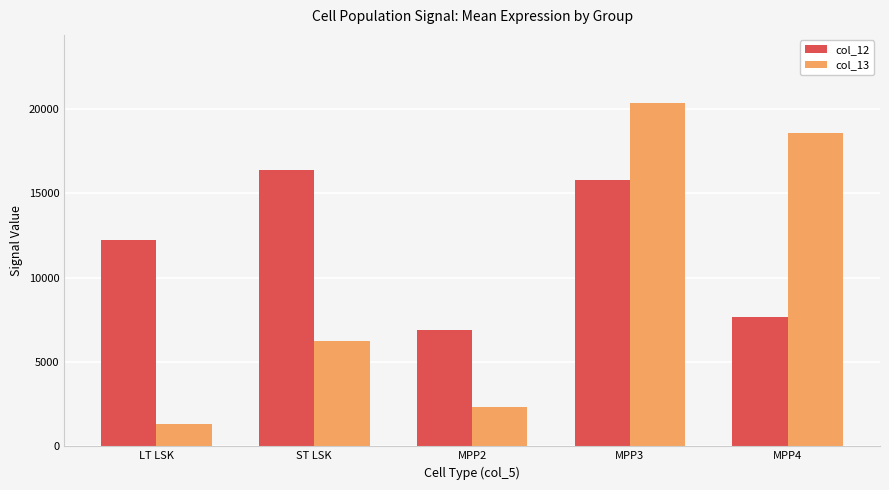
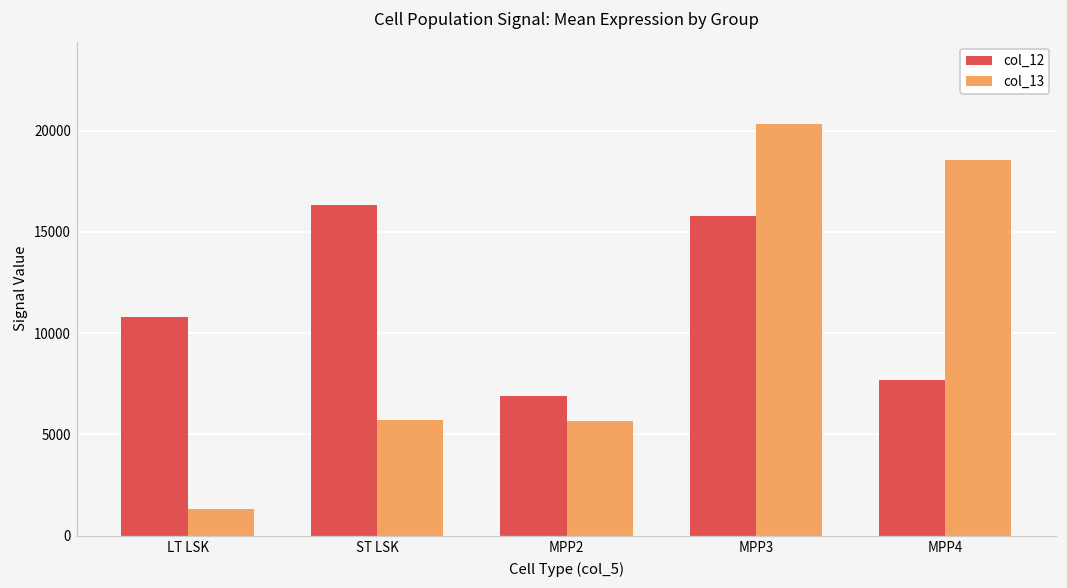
  {
    "col_12": {
-     "LT LSK": 12200,
+     "LT LSK": 10800,
      "ST LSK": 16300,
      "MPP2": 6900,
      "MPP3": 15800,
      "MPP4": 7700
    },
    "col_13": {
      "LT LSK": 1300,
-     "ST LSK": 6200,
-     "MPP2": 2300,
+     "ST LSK": 5700,
+     "MPP2": 5700,
      "MPP3": 20300,
      "MPP4": 18500
    }
  }
